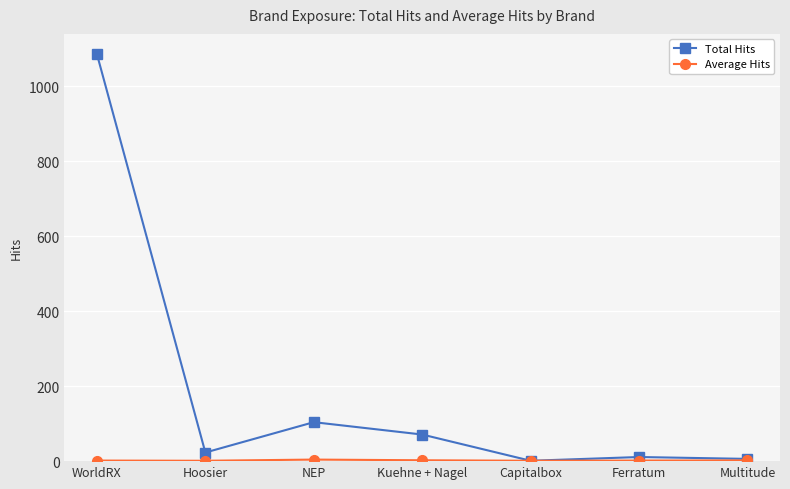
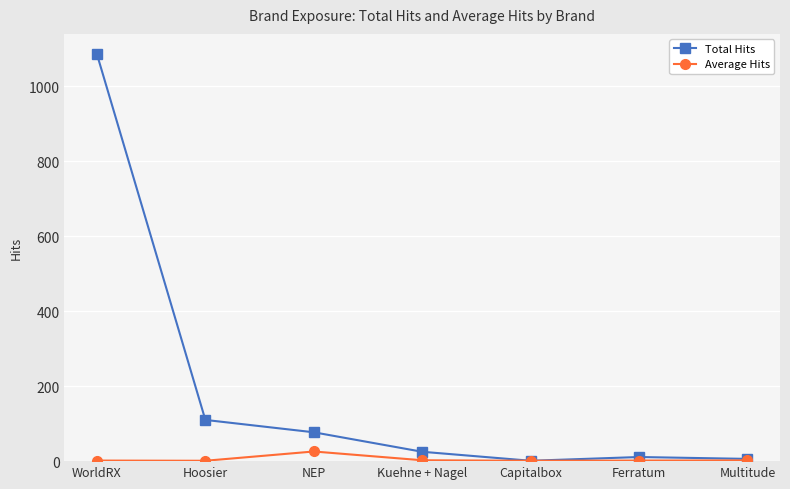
  {
    "Total Hits": {
      "WorldRX": 1090,
-     "Hoosier": 20,
-     "NEP": 100,
-     "Kuehne + Nagel": 70,
+     "Hoosier": 110,
+     "NEP": 80,
+     "Kuehne + Nagel": 30,
      "Ferratum": 10
    },
    "Average Hits": {
      "WorldRX": 0,
      "Hoosier": 0,
-     "NEP": 0,
+     "NEP": 30,
      "Kuehne + Nagel": 0,
      "Ferratum": 0
    }
  }
